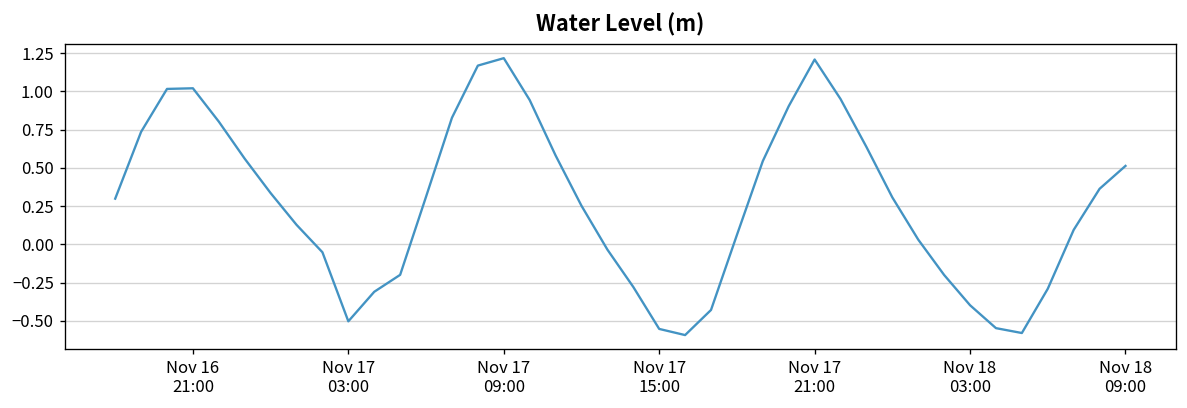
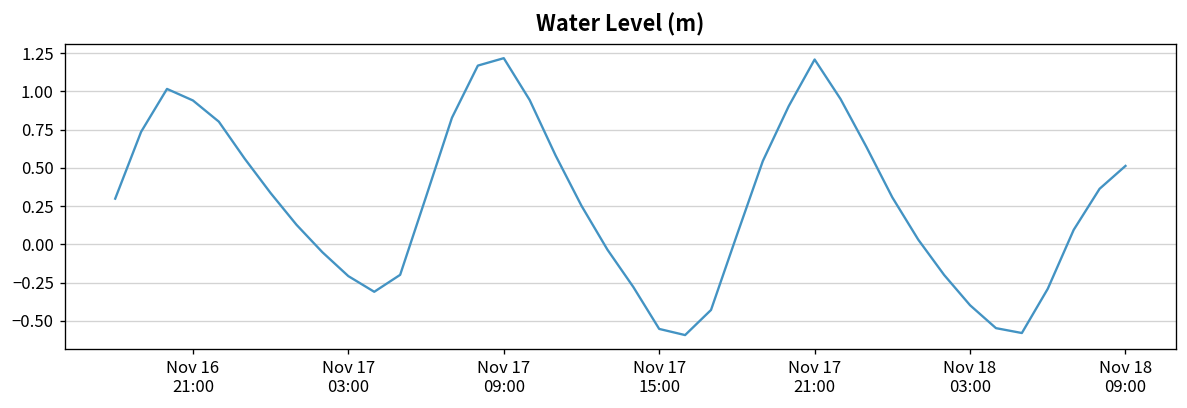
  {
-   "Nov 16 21:00": 1.02,
-   "Nov 17 03:00": -0.50,
+   "Nov 16 21:00": 0.94,
+   "Nov 17 03:00": -0.21,
    "Nov 17 09:00": 1.22,
    "Nov 17 15:00": -0.55,
    "Nov 17 21:00": 1.21,
    "Nov 18 03:00": -0.40,
    "Nov 18 09:00": 0.51
  }
